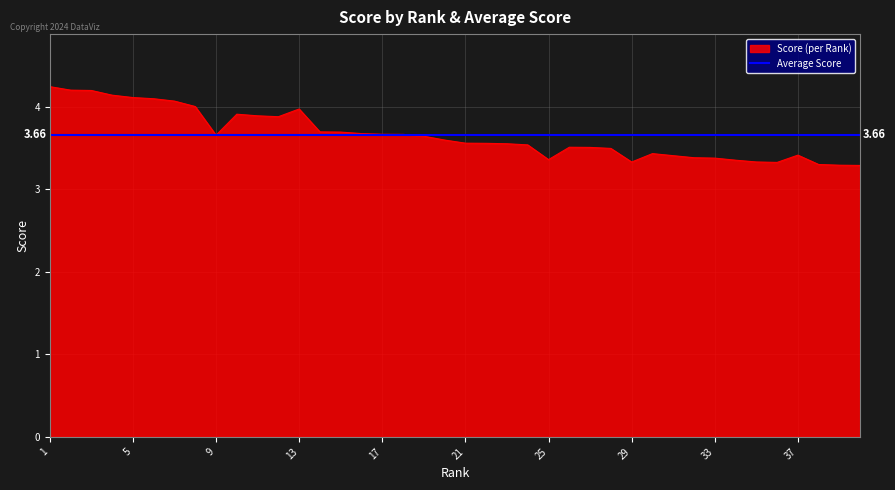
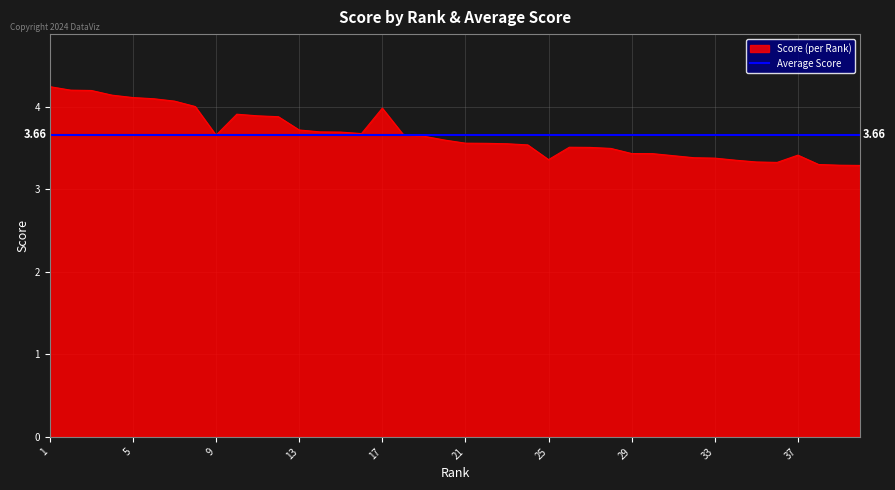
  {
    "1": 4.2,
    "5": 4.1,
    "9": 3.7,
-   "13": 4.0,
-   "17": 3.7,
+   "13": 3.7,
+   "17": 4.0,
    "21": 3.6,
    "25": 3.4,
-   "29": 3.3,
+   "29": 3.4,
    "33": 3.4,
    "37": 3.4
  }
